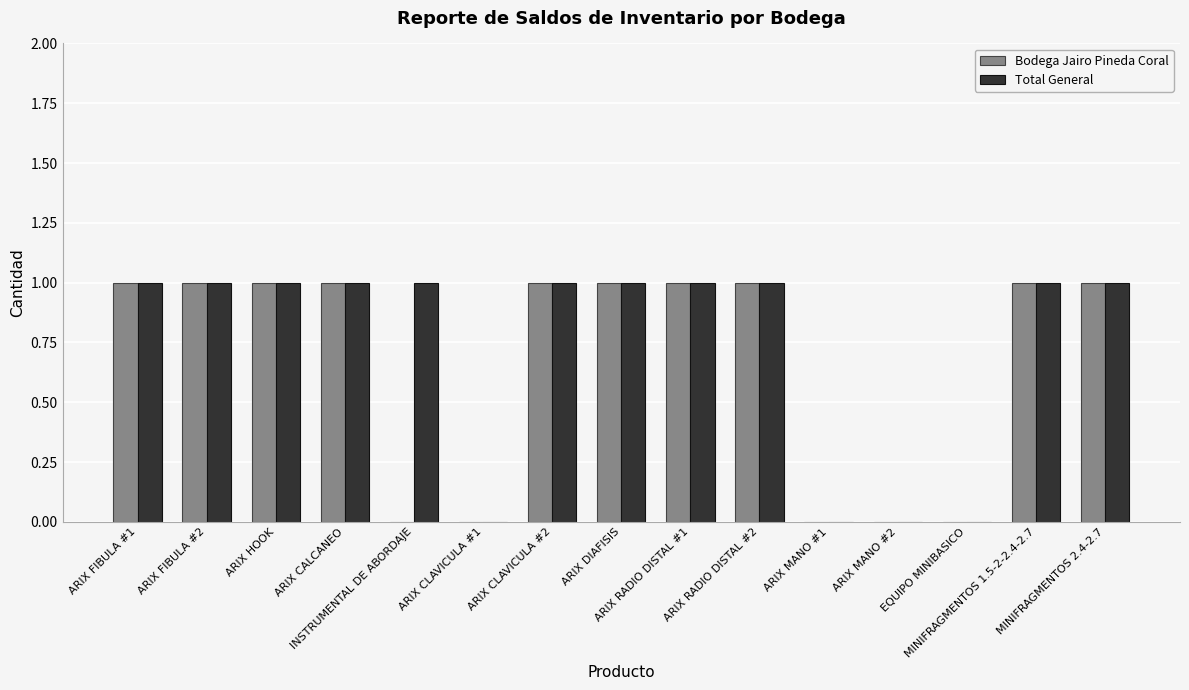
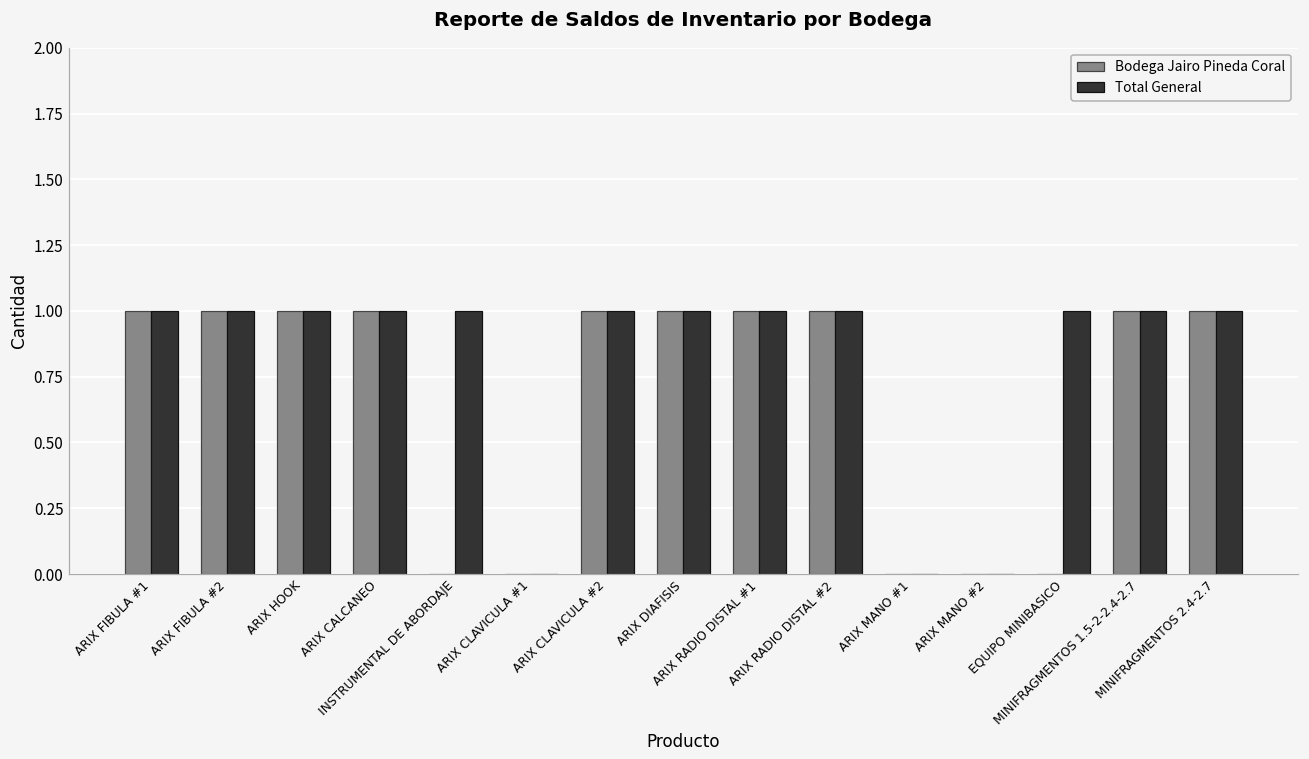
  {
    "Bodega Jairo Pineda Coral": {
      "ARIX FIBULA #1": 1,
      "ARIX FIBULA #2": 1,
      "ARIX HOOK": 1,
      "ARIX CALCANEO": 1,
      "INSTRUMENTAL DE ABORDAJE": 0,
      "ARIX CLAVICULA #1": 0,
      "ARIX CLAVICULA #2": 1,
      "ARIX DIAFISIS": 1,
      "ARIX RADIO DISTAL #1": 1,
      "ARIX RADIO DISTAL #2": 1,
      "ARIX MANO #1": 0,
      "ARIX MANO #2": 0,
      "EQUIPO MINIBASICO": 0,
      "MINIFRAGMENTOS 1.5-2-2.4-2.7": 1,
      "MINIFRAGMENTOS 2.4-2.7": 1
    },
    "Total General": {
      "ARIX FIBULA #1": 1,
      "ARIX FIBULA #2": 1,
      "ARIX HOOK": 1,
      "ARIX CALCANEO": 1,
      "INSTRUMENTAL DE ABORDAJE": 1,
      "ARIX CLAVICULA #1": 0,
      "ARIX CLAVICULA #2": 1,
      "ARIX DIAFISIS": 1,
      "ARIX RADIO DISTAL #1": 1,
      "ARIX RADIO DISTAL #2": 1,
      "ARIX MANO #1": 0,
      "ARIX MANO #2": 0,
-     "EQUIPO MINIBASICO": 0,
+     "EQUIPO MINIBASICO": 1,
      "MINIFRAGMENTOS 1.5-2-2.4-2.7": 1,
      "MINIFRAGMENTOS 2.4-2.7": 1
    }
  }
